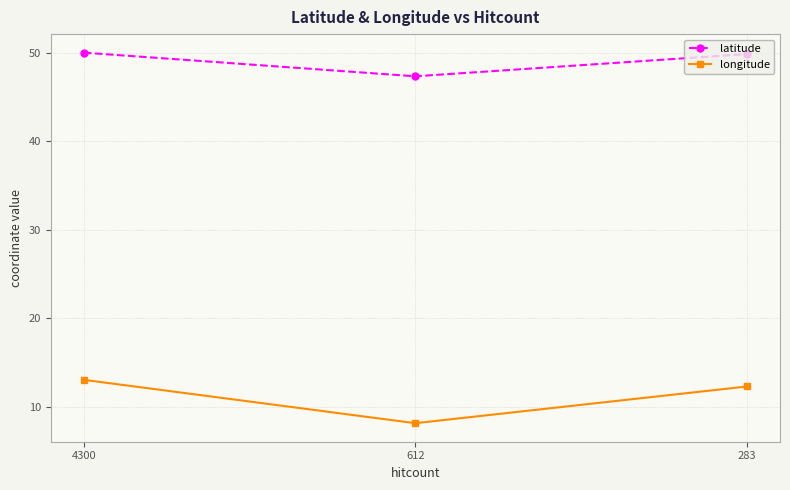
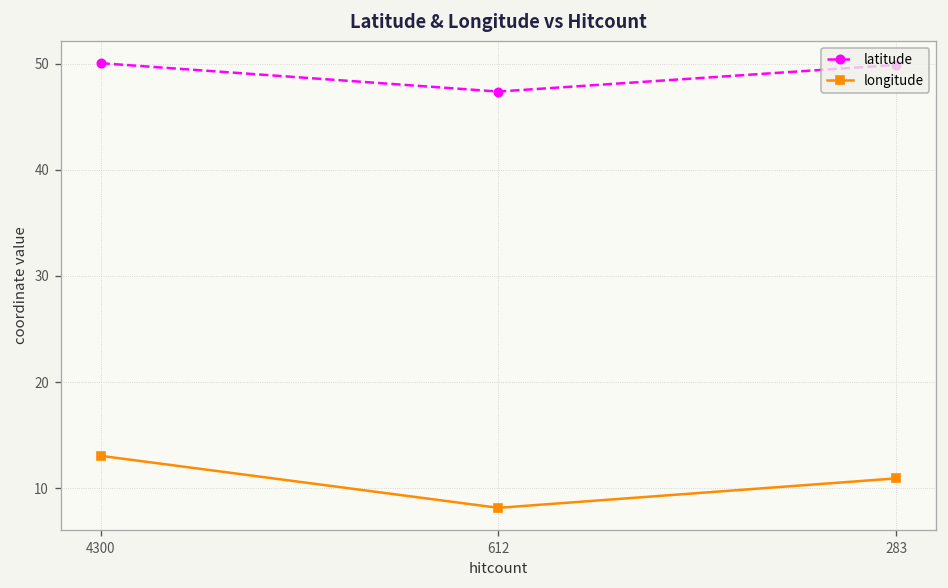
  {
    "latitude": {
      "4300": 50,
      "612": 47
    },
    "longitude": {
      "4300": 13,
      "612": 8,
-     "283": 12
+     "283": 11
    }
  }
